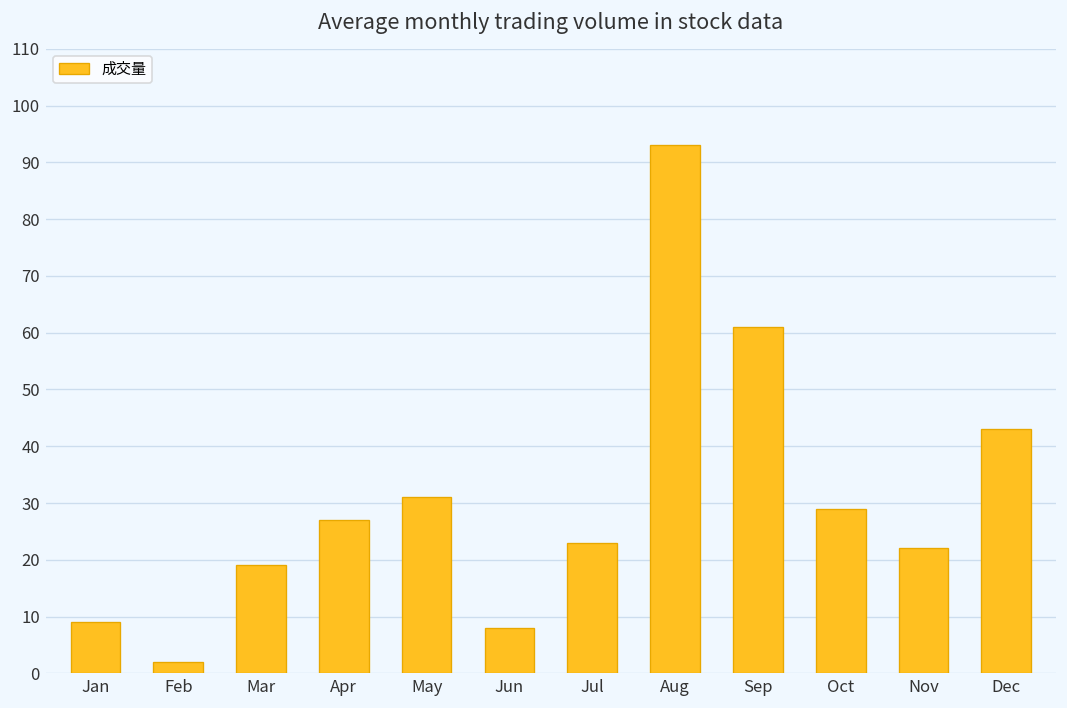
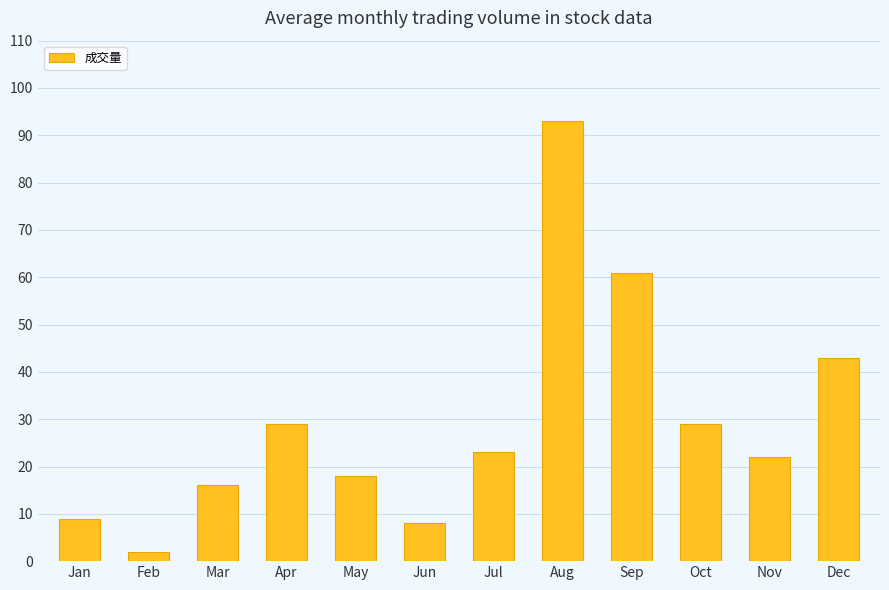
  {
    "Jan": 9,
    "Feb": 2,
-   "Mar": 19,
-   "Apr": 27,
-   "May": 31,
+   "Mar": 16,
+   "Apr": 29,
+   "May": 18,
    "Jun": 8,
    "Jul": 23,
    "Aug": 93,
    "Sep": 61,
    "Oct": 29,
    "Nov": 22,
    "Dec": 43
  }
